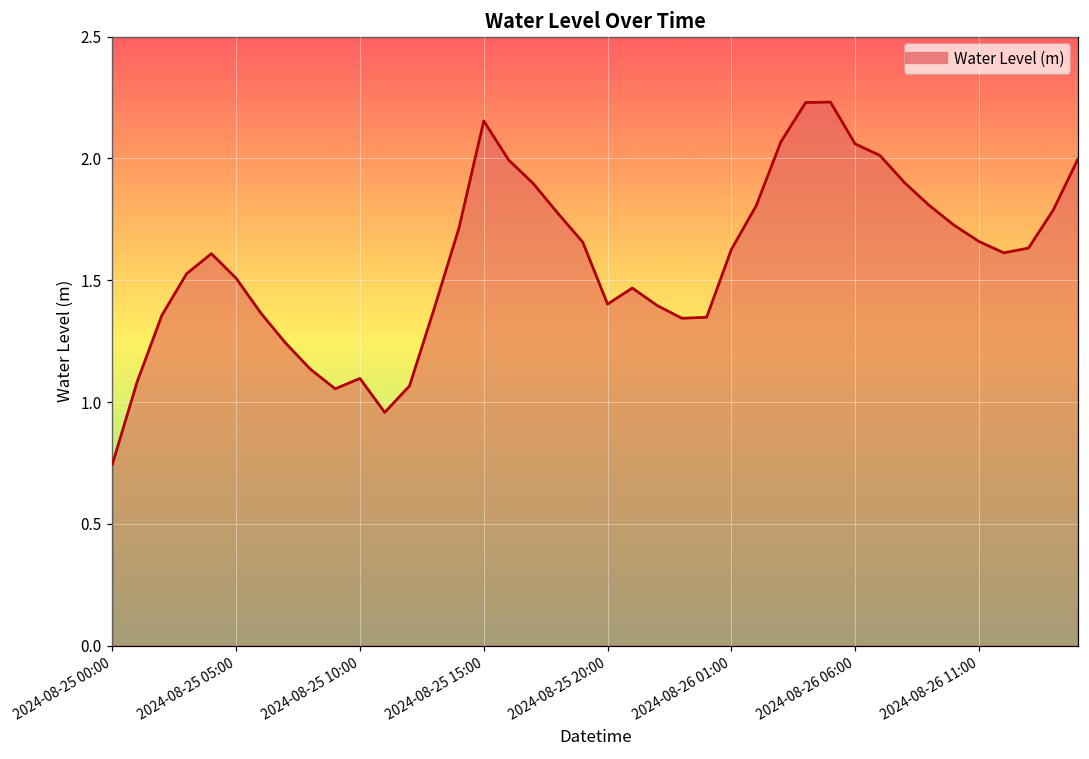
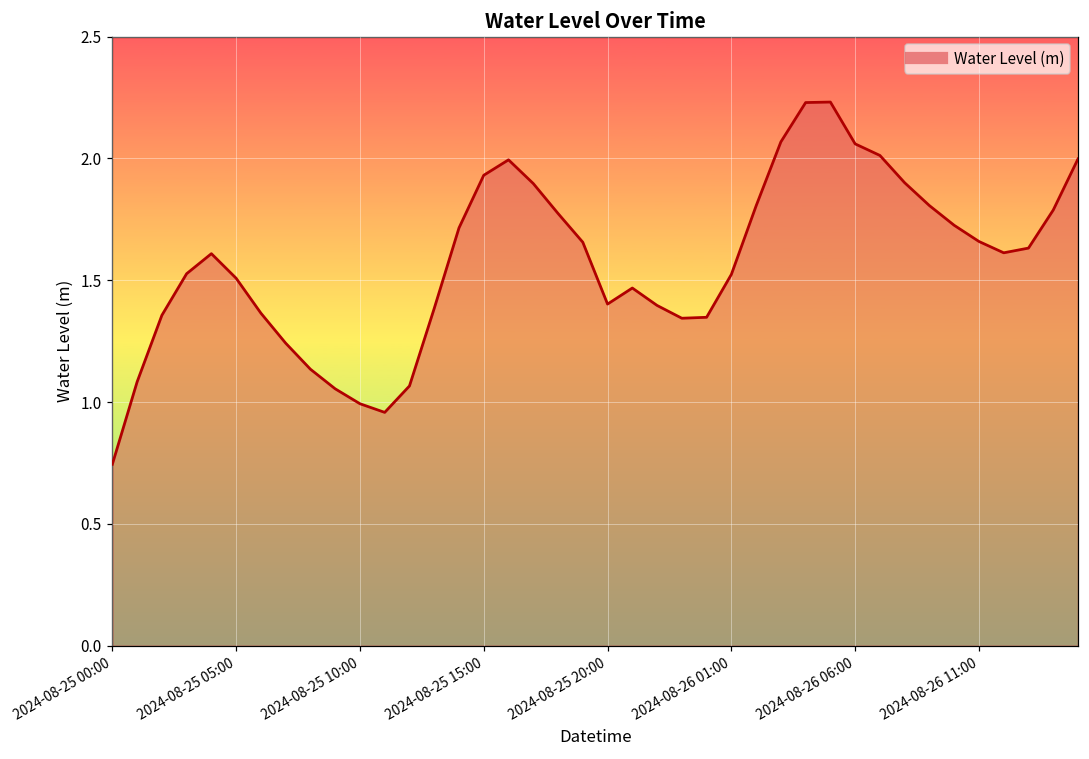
  {
    "2024-08-25 00:00": 0.74,
    "2024-08-25 05:00": 1.51,
-   "2024-08-25 10:00": 1.10,
-   "2024-08-25 15:00": 2.15,
+   "2024-08-25 10:00": 0.99,
+   "2024-08-25 15:00": 1.93,
    "2024-08-25 20:00": 1.40,
-   "2024-08-26 01:00": 1.63,
+   "2024-08-26 01:00": 1.52,
    "2024-08-26 06:00": 2.06,
    "2024-08-26 11:00": 1.66
  }
